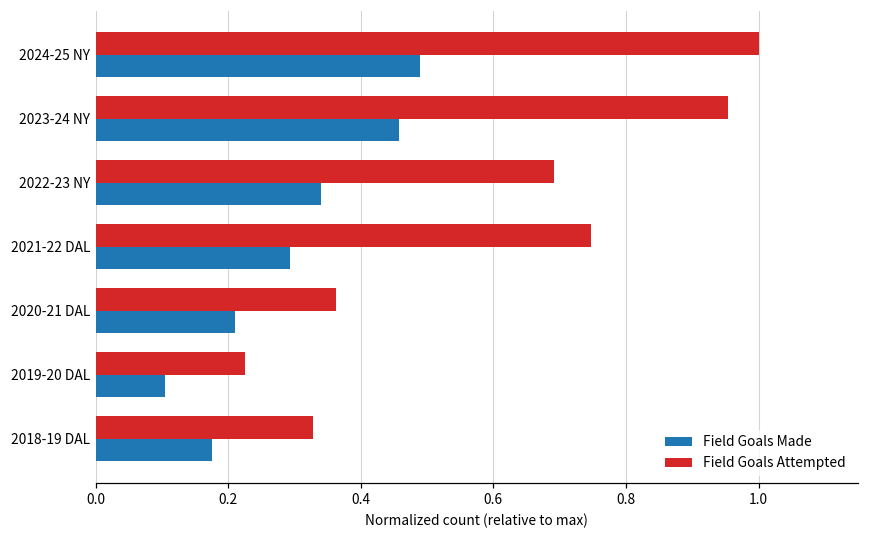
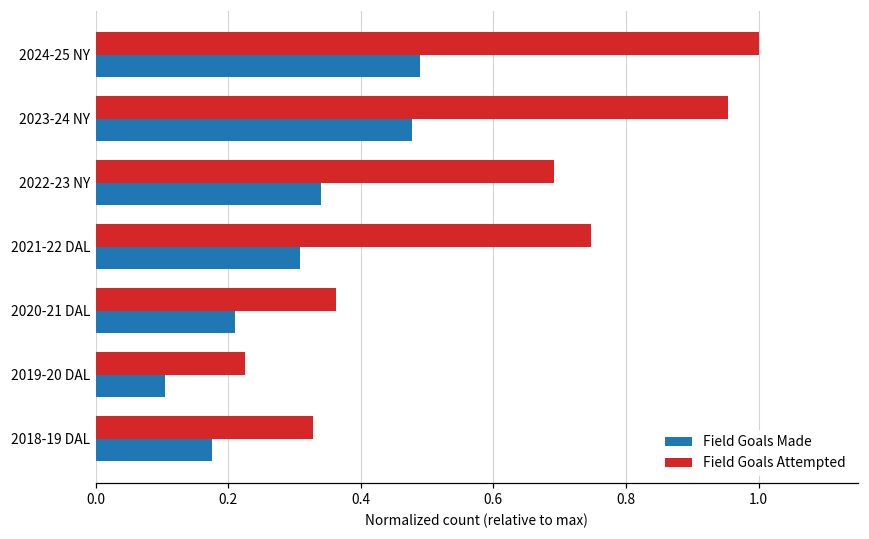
  {
    "Field Goals Made": {
      "2024-25 NY": 0.49,
-     "2023-24 NY": 0.46,
+     "2023-24 NY": 0.48,
      "2022-23 NY": 0.34,
-     "2021-22 DAL": 0.29,
+     "2021-22 DAL": 0.31,
      "2020-21 DAL": 0.21,
      "2019-20 DAL": 0.10,
      "2018-19 DAL": 0.18
    },
    "Field Goals Attempted": {
      "2024-25 NY": 1.00,
      "2023-24 NY": 0.95,
      "2022-23 NY": 0.69,
      "2021-22 DAL": 0.75,
      "2020-21 DAL": 0.36,
      "2019-20 DAL": 0.22,
      "2018-19 DAL": 0.33
    }
  }
